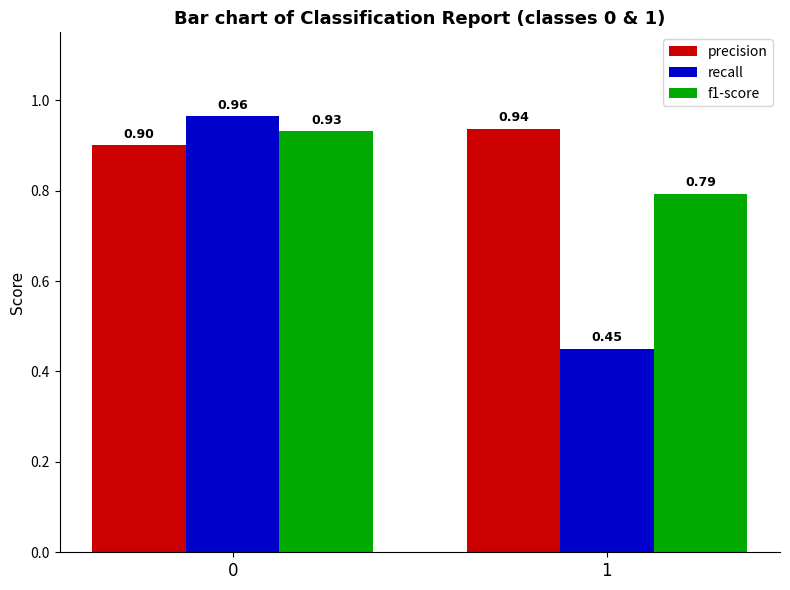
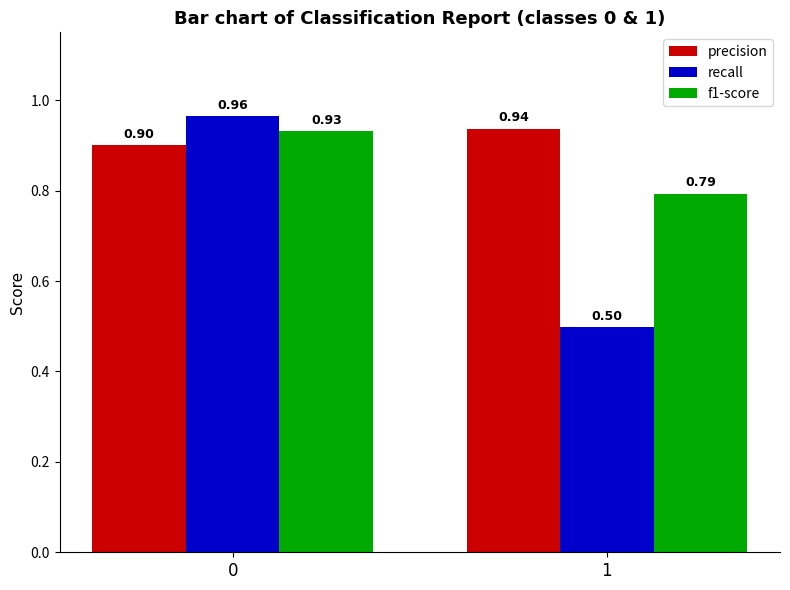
  {
    "precision": {
      "0": 0.90,
      "1": 0.94
    },
    "recall": {
      "0": 0.96,
-     "1": 0.45
+     "1": 0.50
    },
    "f1-score": {
      "0": 0.93,
      "1": 0.79
    }
  }
